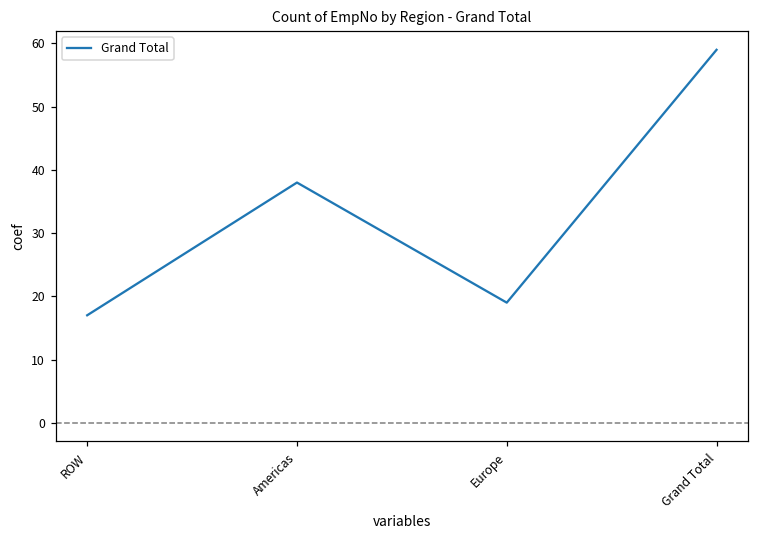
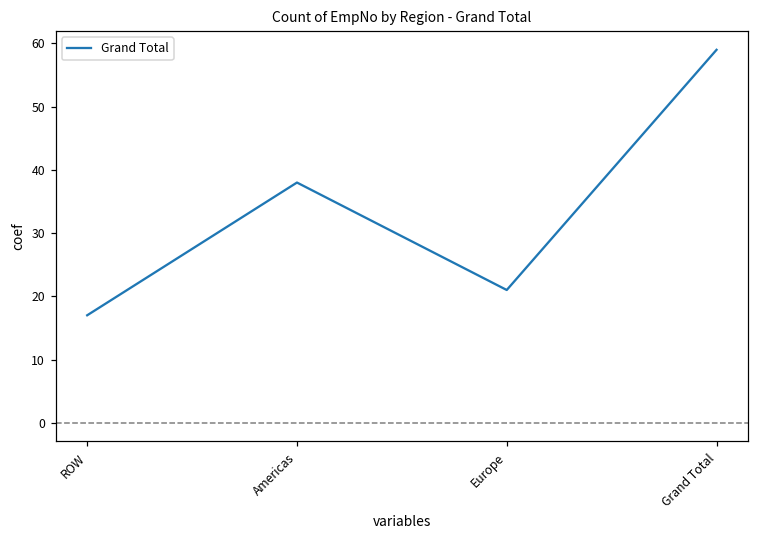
  {
    "ROW": 17,
    "Americas": 38,
-   "Europe": 19,
+   "Europe": 21,
    "Grand Total": 59
  }
